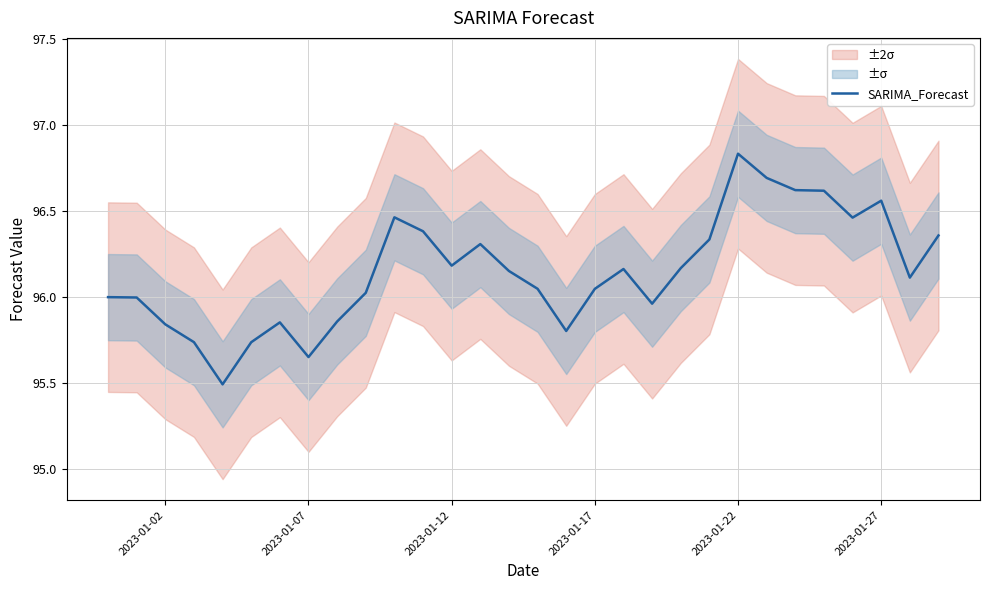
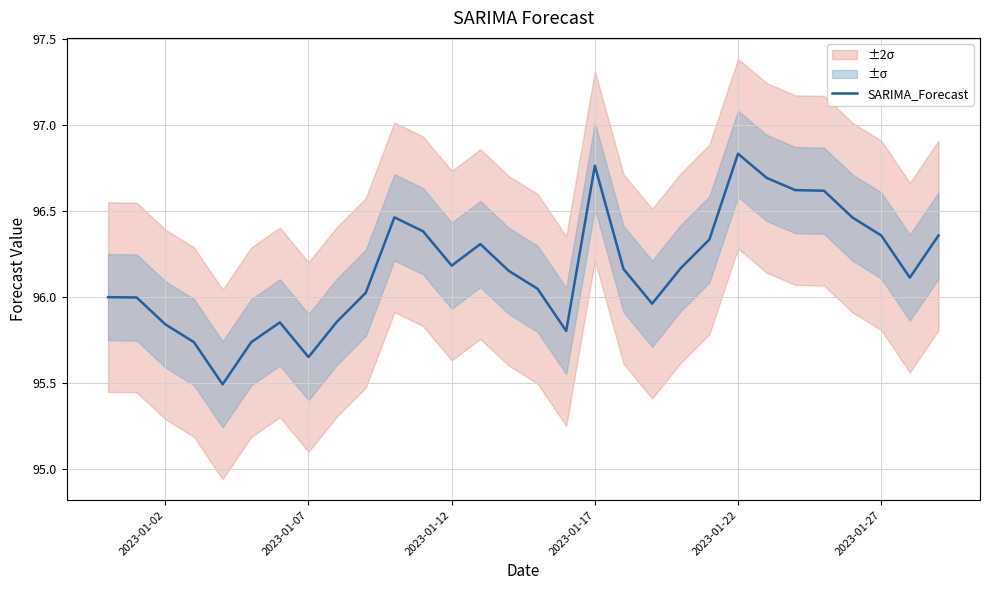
  {
    "SARIMA_Forecast": {
      "2023-01-02": 95.84,
      "2023-01-07": 95.65,
      "2023-01-12": 96.18,
-     "2023-01-17": 96.05,
+     "2023-01-17": 96.76,
      "2023-01-22": 96.83,
-     "2023-01-27": 96.56
+     "2023-01-27": 96.36
    }
  }
